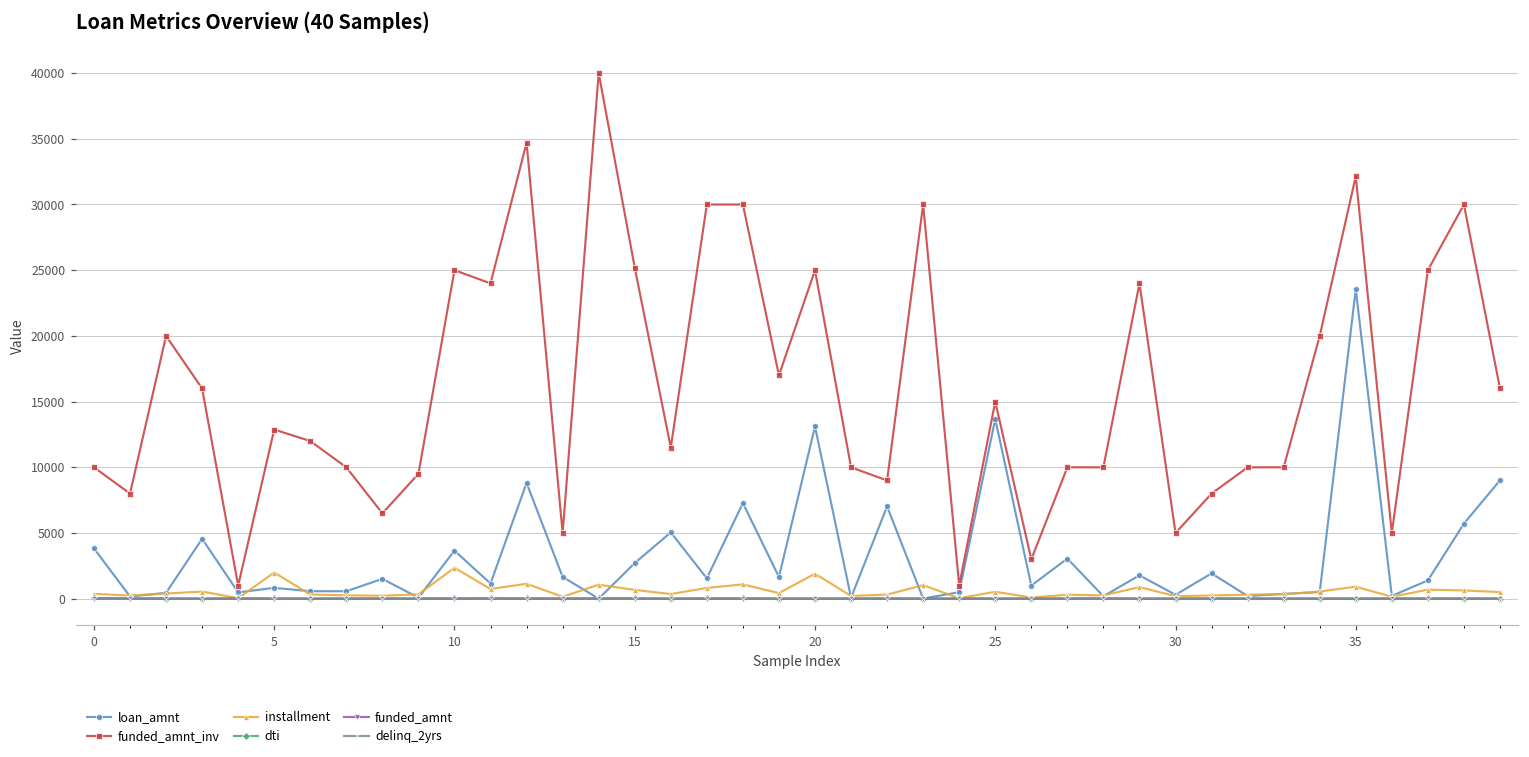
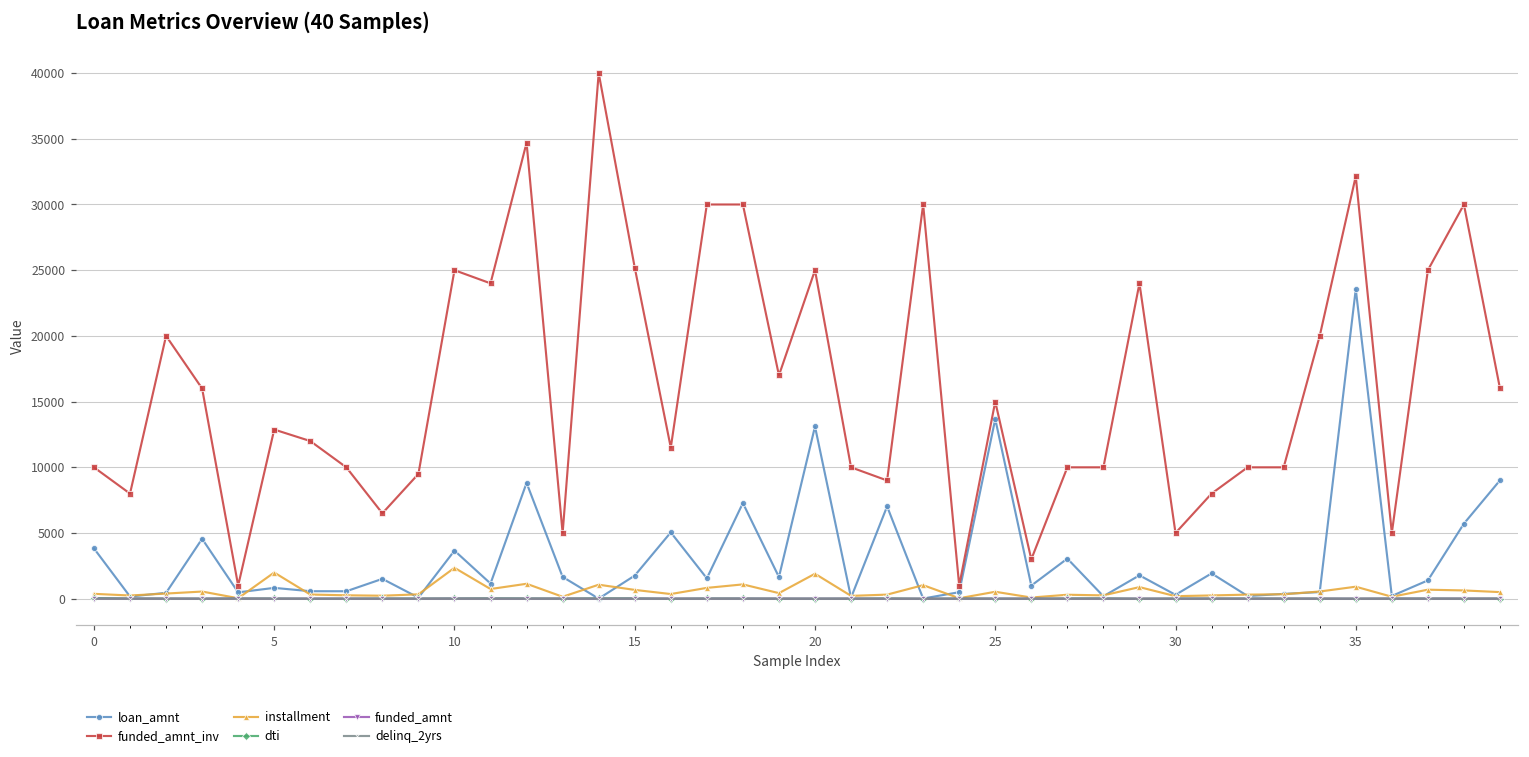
  {
    "loan_amnt": {
      "0": 3800,
      "5": 800,
      "10": 3700,
-     "15": 2700,
+     "15": 1800,
      "20": 13100,
      "25": 13700,
      "35": 23600
    },
    "funded_amnt_inv": {
      "0": 10000,
      "5": 12900,
      "10": 25000,
      "15": 25200,
      "20": 25000,
      "25": 15000,
      "30": 5000,
      "35": 32100
    },
    "installment": {
      "0": 400,
      "5": 2000,
      "10": 2400,
      "15": 700,
      "20": 1900,
      "25": 500,
      "35": 900
    },
    "delinq_2yrs": {
      "5": 0,
      "10": 0,
      "15": 0,
      "20": 0,
      "25": 0,
      "35": 0
    }
  }
